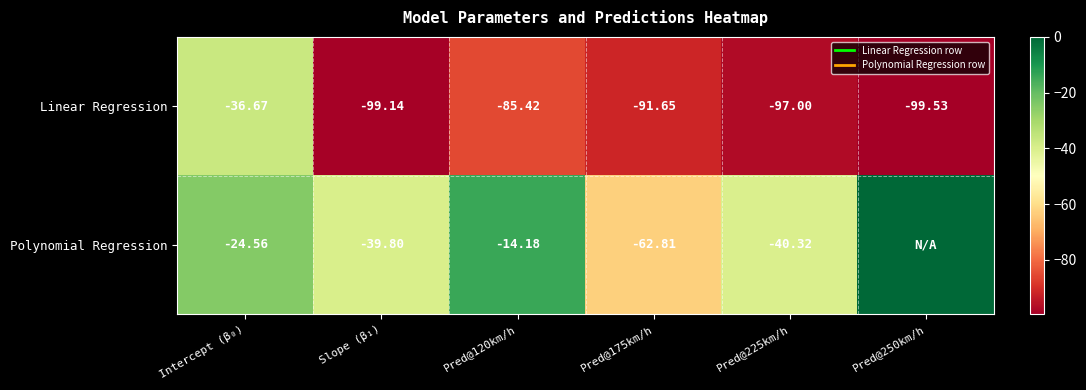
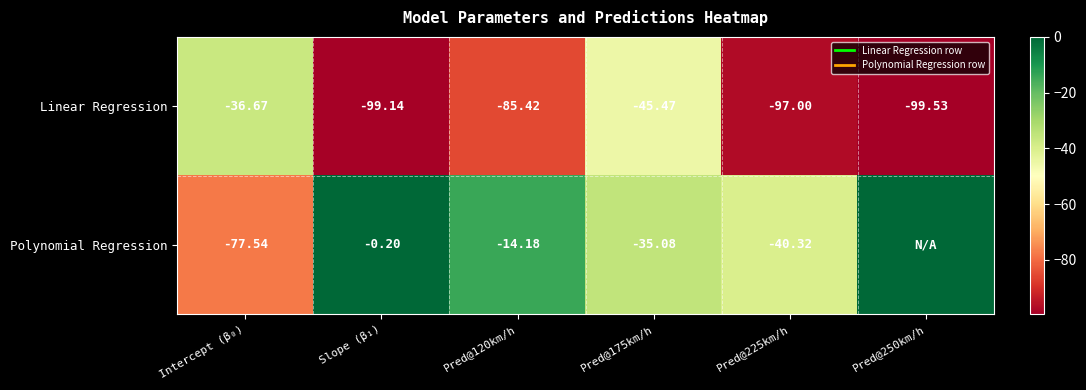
  {
    "Linear Regression": {
      "Intercept (β₀)": -36.67,
      "Slope (β₁)": -99.14,
      "Pred@120km/h": -85.42,
-     "Pred@175km/h": -91.65,
+     "Pred@175km/h": -45.47,
      "Pred@225km/h": -97.00,
      "Pred@250km/h": -99.53
    },
    "Polynomial Regression": {
-     "Intercept (β₀)": -24.56,
-     "Slope (β₁)": -39.80,
+     "Intercept (β₀)": -77.54,
+     "Slope (β₁)": -0.20,
      "Pred@120km/h": -14.18,
-     "Pred@175km/h": -62.81,
+     "Pred@175km/h": -35.08,
      "Pred@225km/h": -40.32
    }
  }
